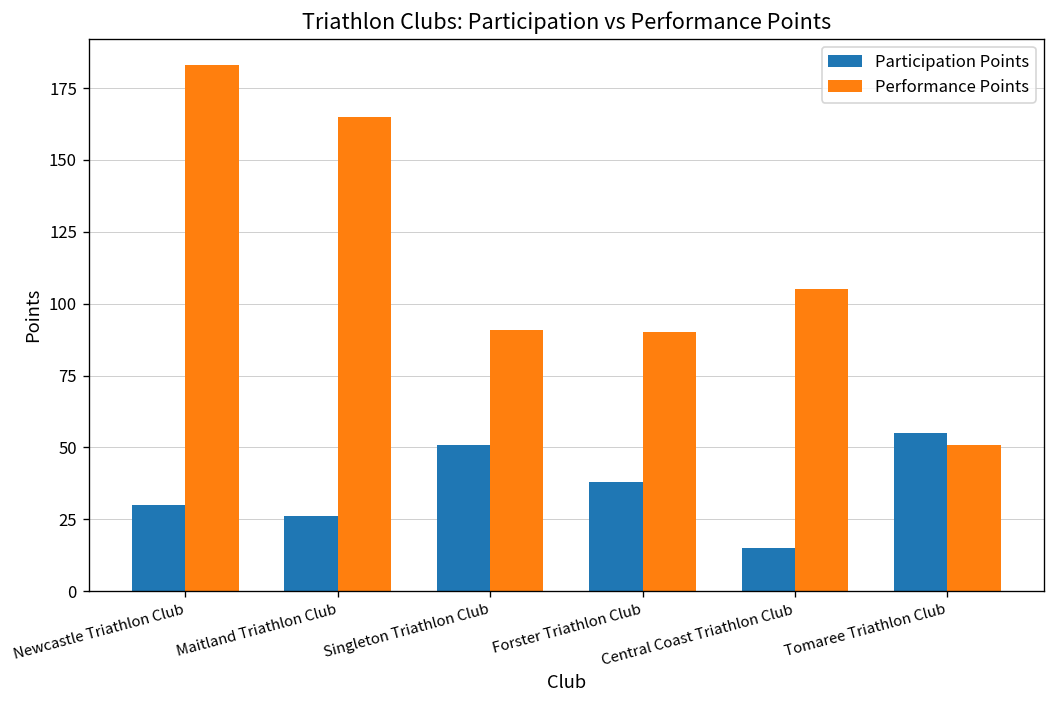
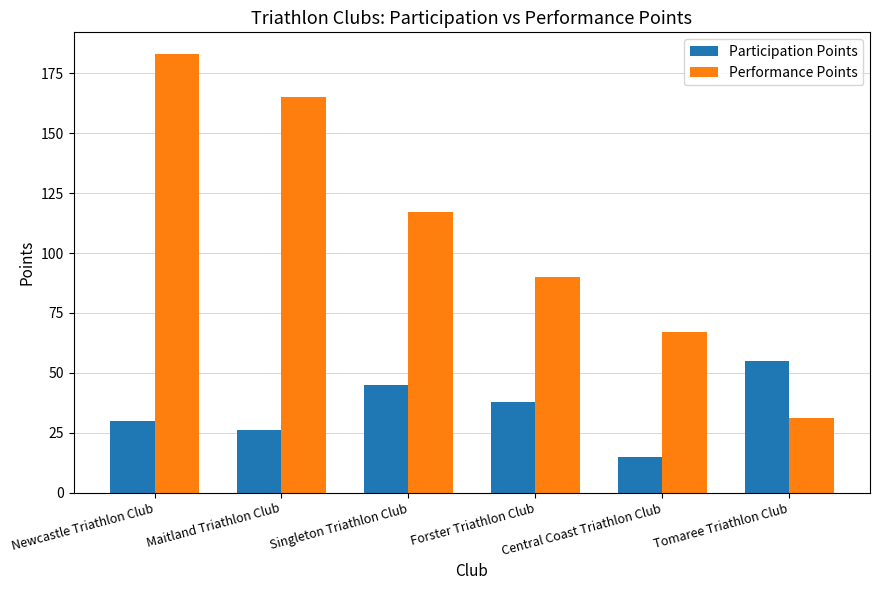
  {
    "Participation Points": {
      "Newcastle Triathlon Club": 30,
      "Maitland Triathlon Club": 26,
-     "Singleton Triathlon Club": 51,
+     "Singleton Triathlon Club": 45,
      "Forster Triathlon Club": 38,
      "Central Coast Triathlon Club": 15,
      "Tomaree Triathlon Club": 55
    },
    "Performance Points": {
      "Newcastle Triathlon Club": 183,
      "Maitland Triathlon Club": 165,
-     "Singleton Triathlon Club": 91,
+     "Singleton Triathlon Club": 117,
      "Forster Triathlon Club": 90,
-     "Central Coast Triathlon Club": 105,
-     "Tomaree Triathlon Club": 51
+     "Central Coast Triathlon Club": 67,
+     "Tomaree Triathlon Club": 31
    }
  }
